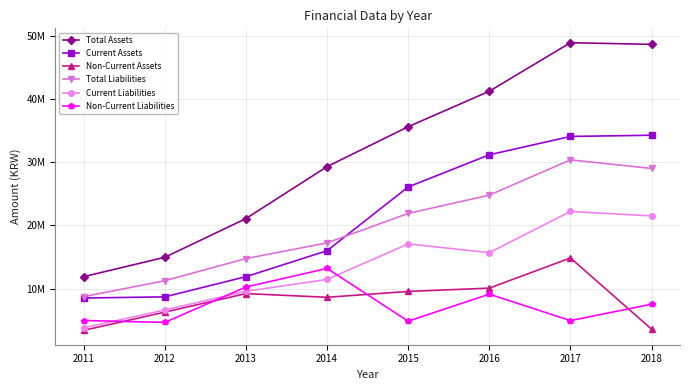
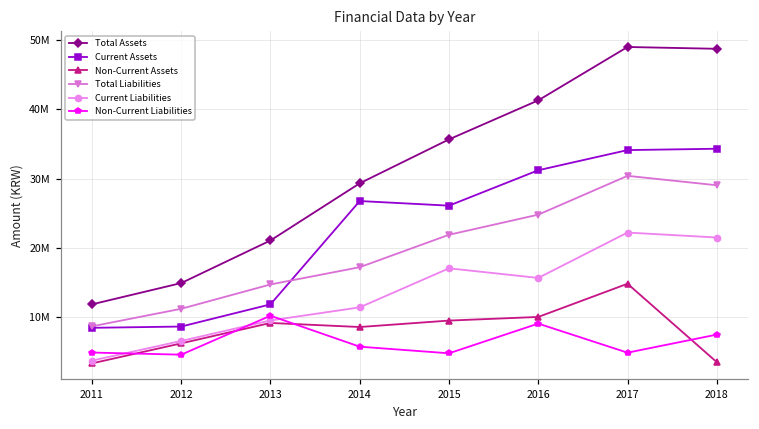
  {
    "Total Assets": {
      "2011": 12000000,
      "2012": 15000000,
      "2013": 21000000,
      "2014": 29000000,
      "2015": 36000000,
      "2016": 41000000,
      "2017": 49000000,
      "2018": 49000000
    },
    "Current Assets": {
      "2012": 9000000,
      "2013": 12000000,
-     "2014": 16000000,
+     "2014": 27000000,
      "2015": 26000000,
      "2016": 31000000,
      "2017": 34000000,
      "2018": 34000000
    },
    "Non-Current Assets": {
      "2014": 9000000,
      "2015": 10000000,
      "2016": 10000000,
      "2017": 15000000,
      "2018": 4000000
    },
    "Non-Current Liabilities": {
      "2011": 5000000,
      "2012": 5000000,
      "2013": 10000000,
-     "2014": 13000000,
+     "2014": 6000000,
      "2015": 5000000,
      "2016": 9000000,
      "2017": 5000000,
      "2018": 8000000
    }
  }
